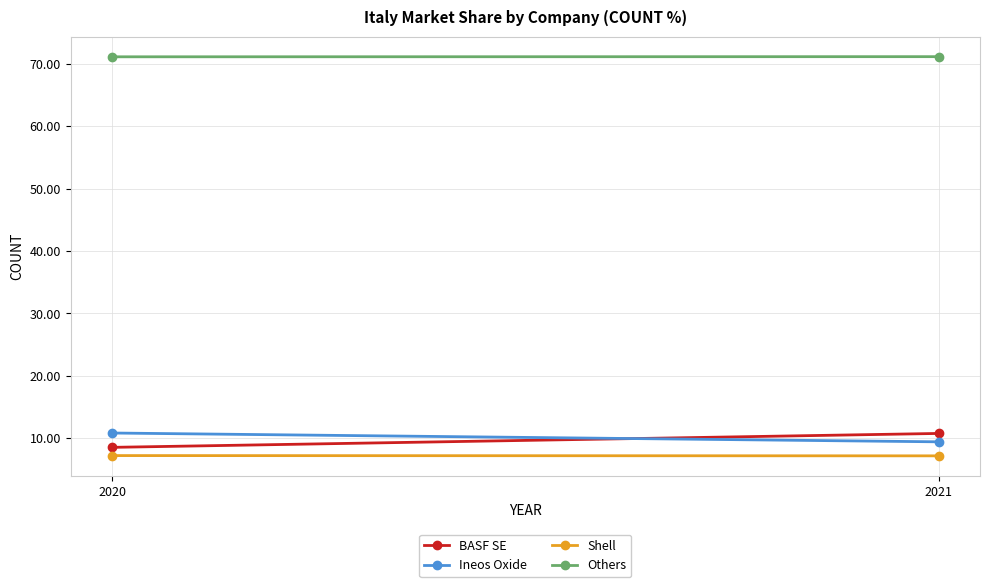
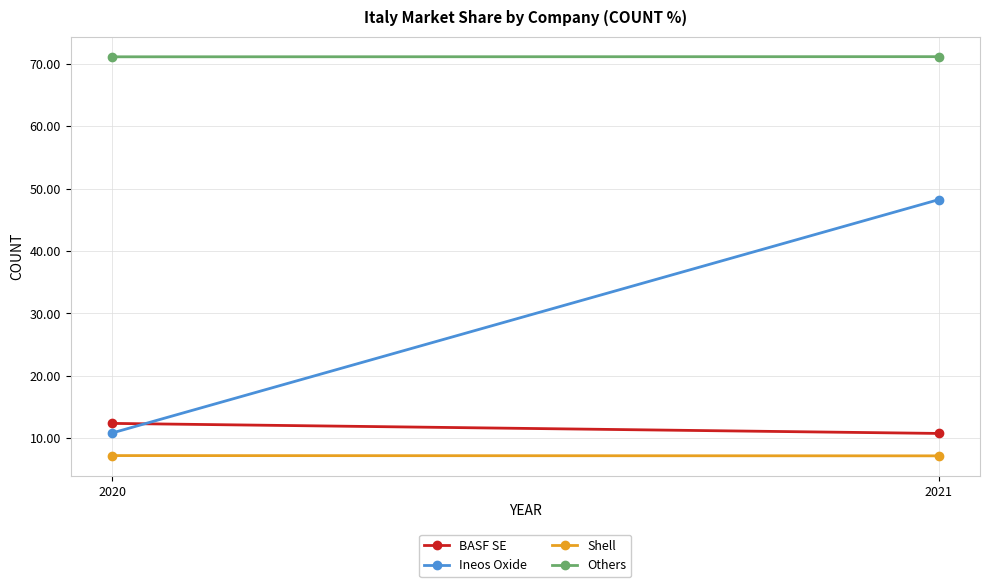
  {
    "BASF SE": {
-     "2020": 9,
+     "2020": 12,
      "2021": 11
    },
    "Ineos Oxide": {
      "2020": 11,
-     "2021": 9
+     "2021": 48
    },
    "Shell": {
      "2020": 7,
      "2021": 7
    },
    "Others": {
      "2020": 71,
      "2021": 71
    }
  }
